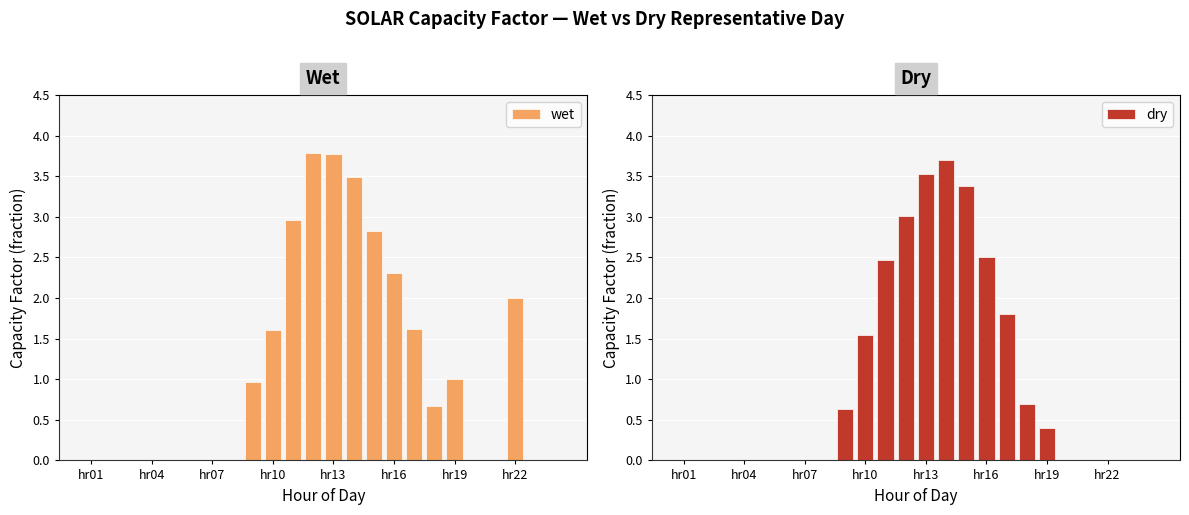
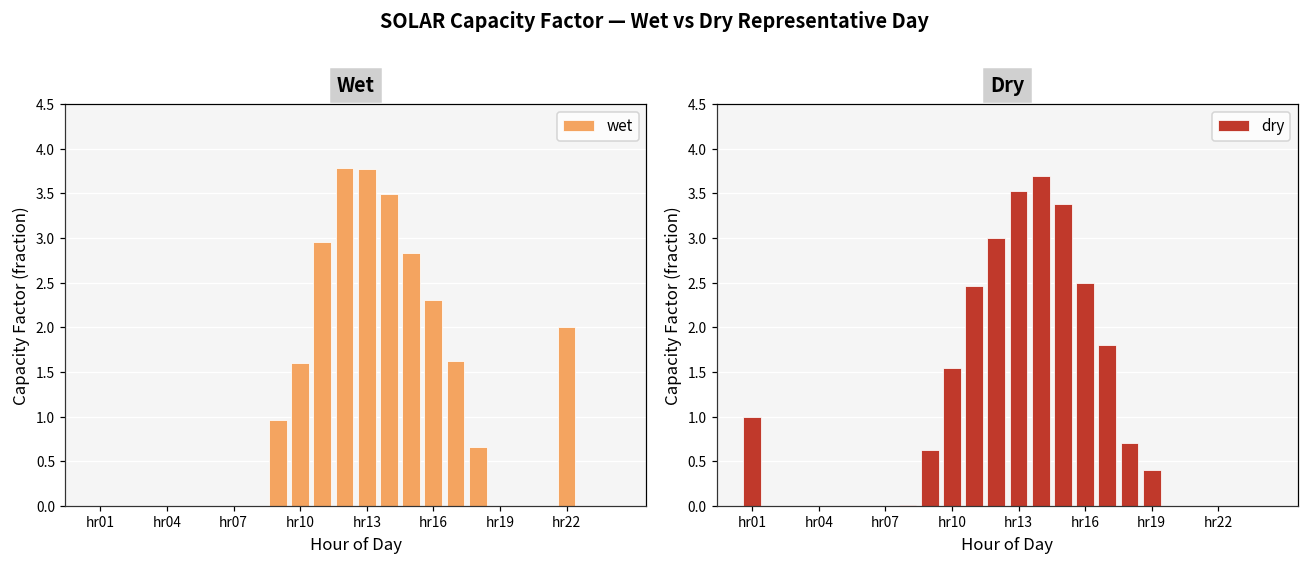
  {
    "Wet": {
      "hr01": 0,
      "hr04": 0,
      "hr07": 0,
      "hr10": 1.6,
      "hr13": 3.8,
      "hr16": 2.3,
-     "hr19": 1,
+     "hr19": 0,
      "hr22": 2
    },
    "Dry": {
-     "hr01": 0,
+     "hr01": 1,
      "hr04": 0,
      "hr07": 0,
      "hr10": 1.5,
      "hr13": 3.5,
      "hr16": 2.5,
      "hr19": 0.4,
      "hr22": 0
    }
  }
